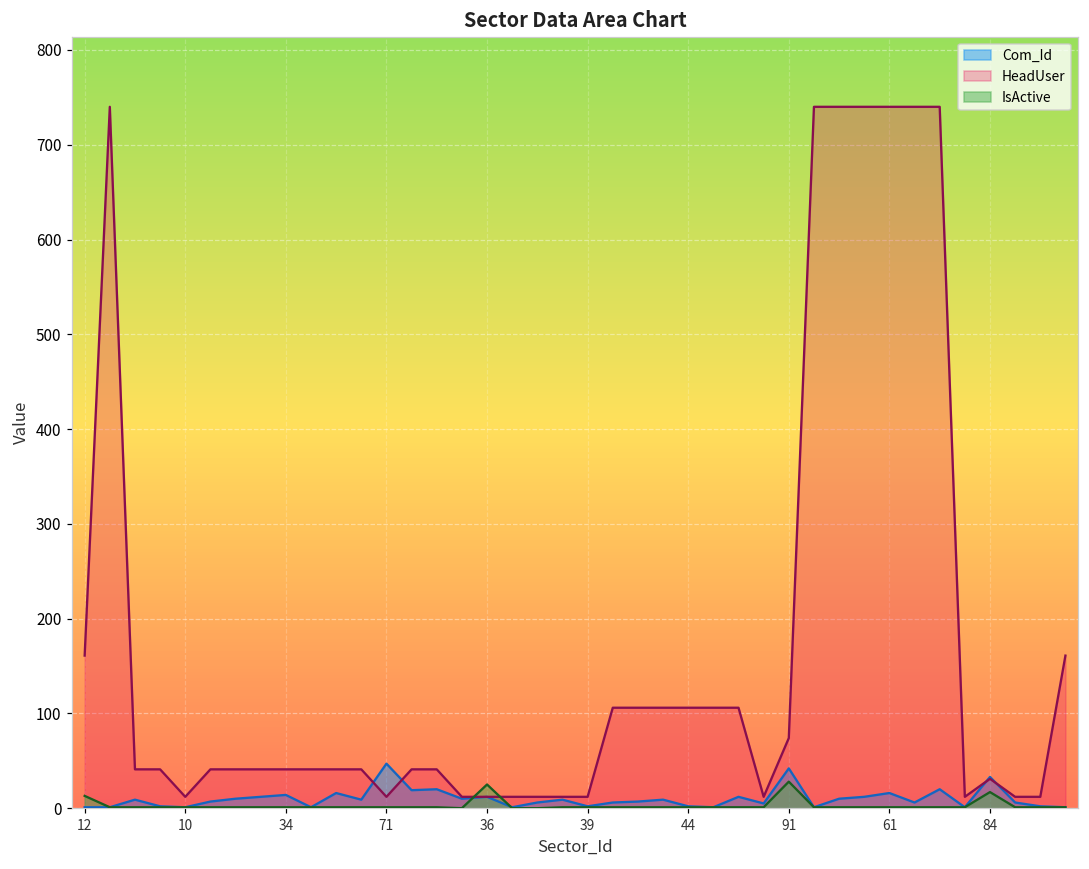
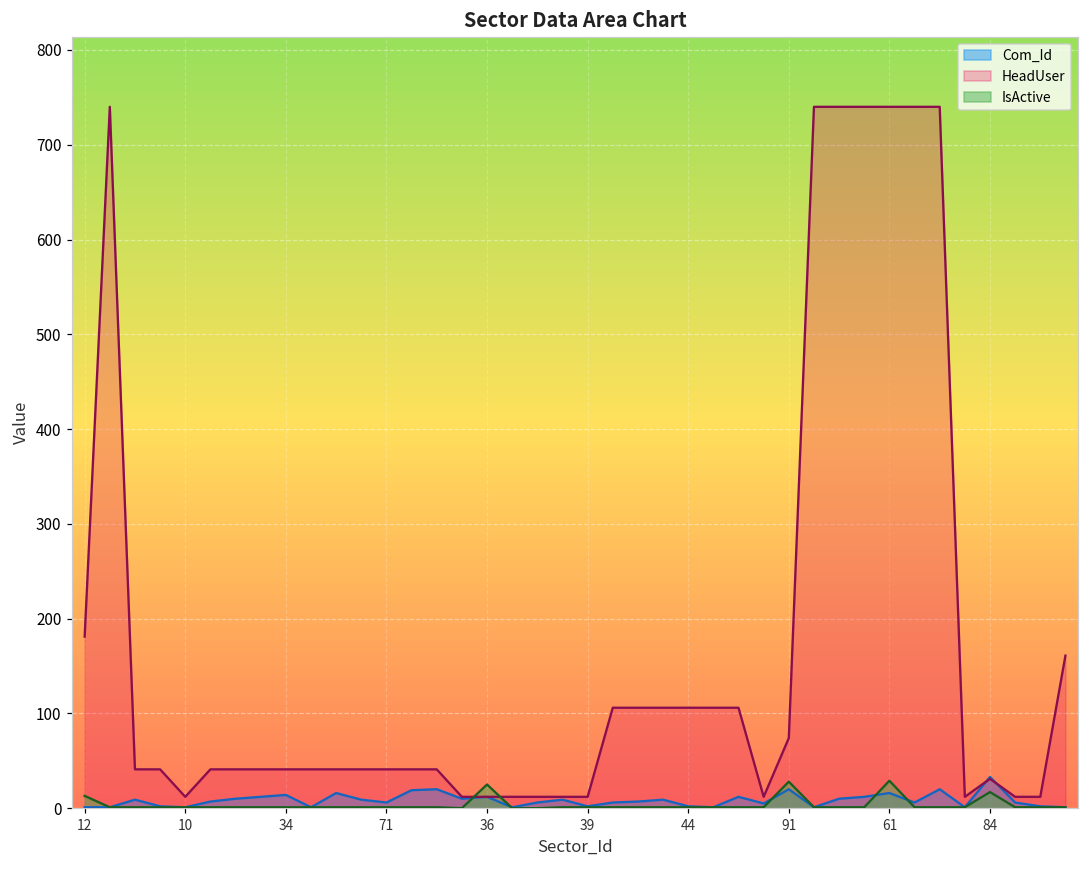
  {
    "Com_Id": {
      "12": 0,
-     "71": 50,
-     "91": 40,
+     "71": 10,
+     "91": 20,
      "61": 20
    },
    "HeadUser": {
-     "12": 160,
-     "71": 10,
+     "12": 180,
+     "71": 40,
      "44": 110,
      "91": 70,
      "61": 740
    },
    "IsActive": {
      "12": 10,
      "71": 0,
      "36": 30,
      "91": 30,
-     "61": 0,
+     "61": 30,
      "84": 20
    }
  }
